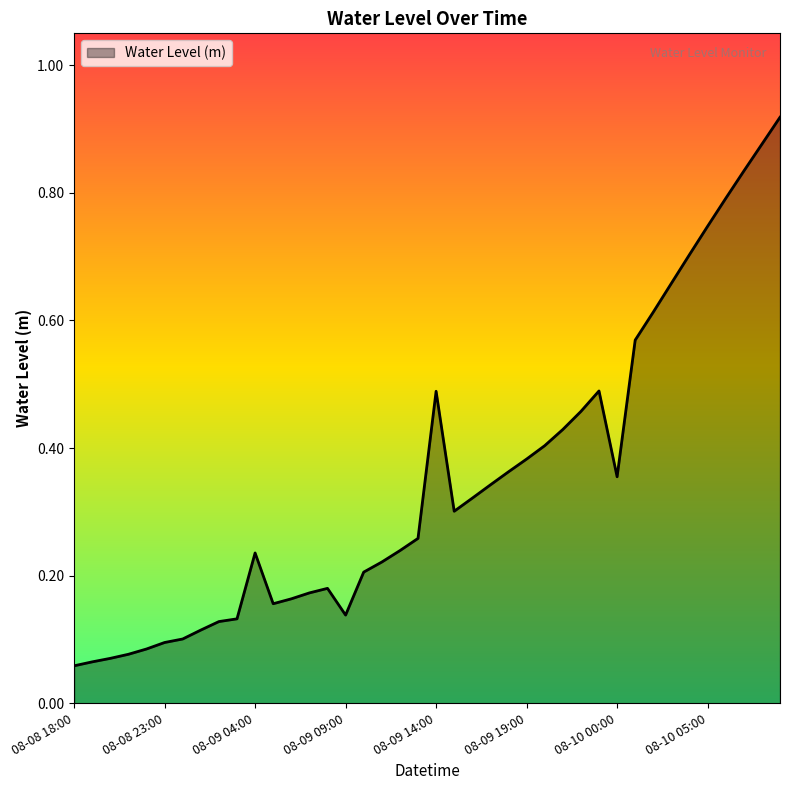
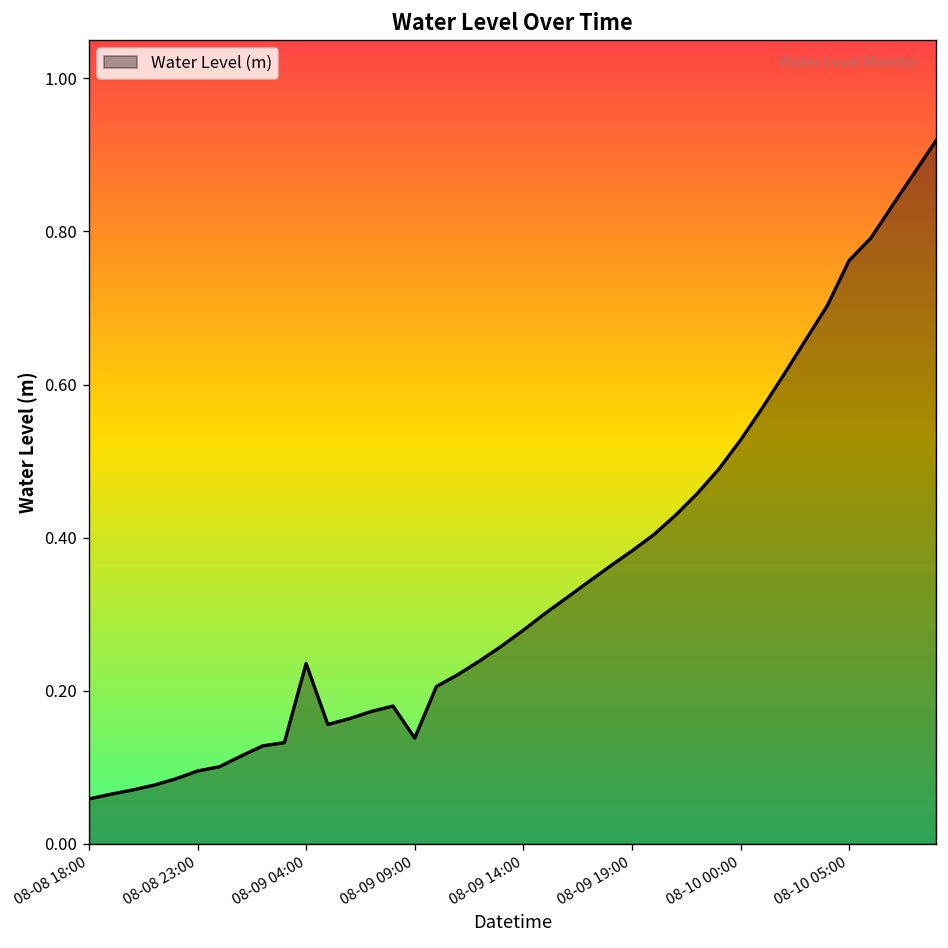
  {
    "08-08 18:00": 0.06,
    "08-08 23:00": 0.10,
    "08-09 04:00": 0.24,
    "08-09 09:00": 0.14,
-   "08-09 14:00": 0.49,
+   "08-09 14:00": 0.28,
    "08-09 19:00": 0.38,
-   "08-10 00:00": 0.35,
-   "08-10 05:00": 0.75
+   "08-10 00:00": 0.53,
+   "08-10 05:00": 0.76
  }
